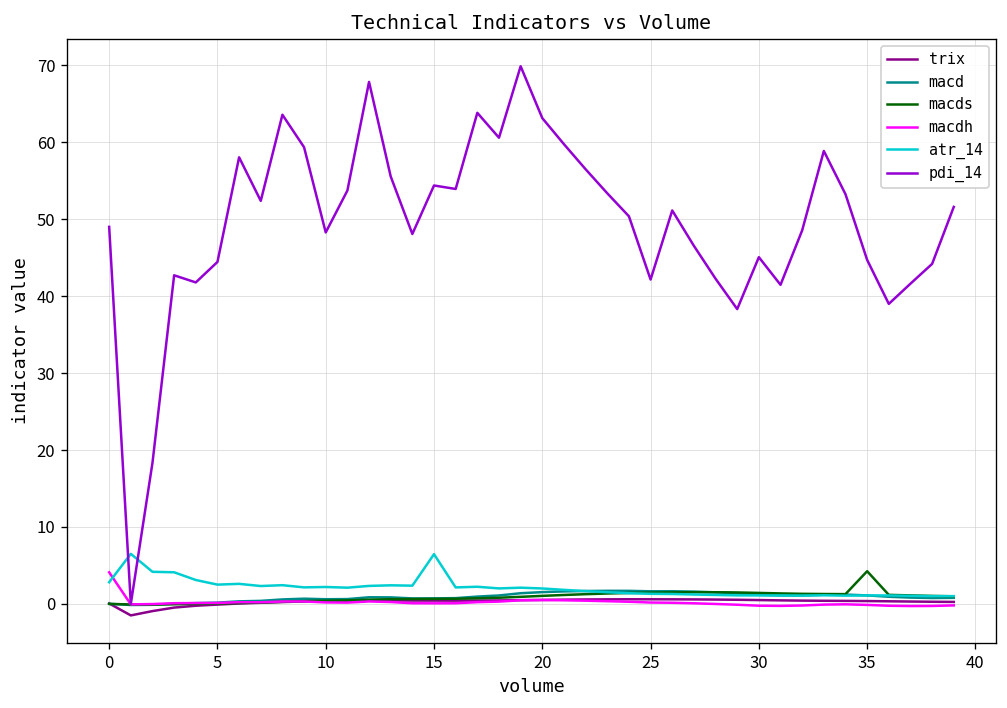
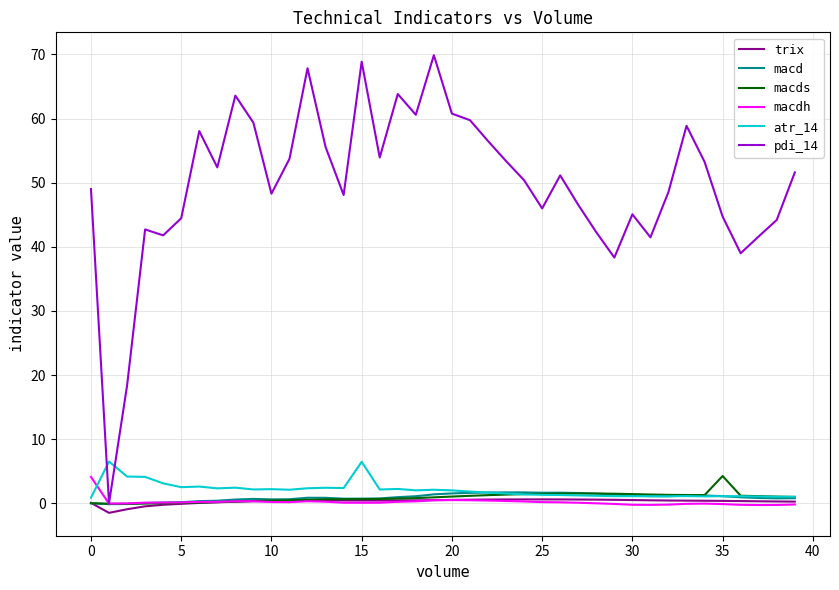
  {
    "trix": {
      "25": 1,
      "30": 0,
      "35": 0
    },
    "macd": {
      "20": 2
    },
    "macds": {
      "20": 1,
      "35": 4
    },
    "macdh": {
      "0": 4,
      "25": 0,
      "30": 0,
      "35": 0
    },
    "atr_14": {
-     "0": 3,
+     "0": 1,
      "5": 3,
      "10": 2,
      "15": 6,
      "20": 2
    },
    "pdi_14": {
      "0": 49,
      "5": 44,
      "10": 48,
-     "15": 54,
-     "20": 63,
-     "25": 42,
+     "15": 69,
+     "20": 61,
+     "25": 46,
      "30": 45,
      "35": 45
    }
  }
